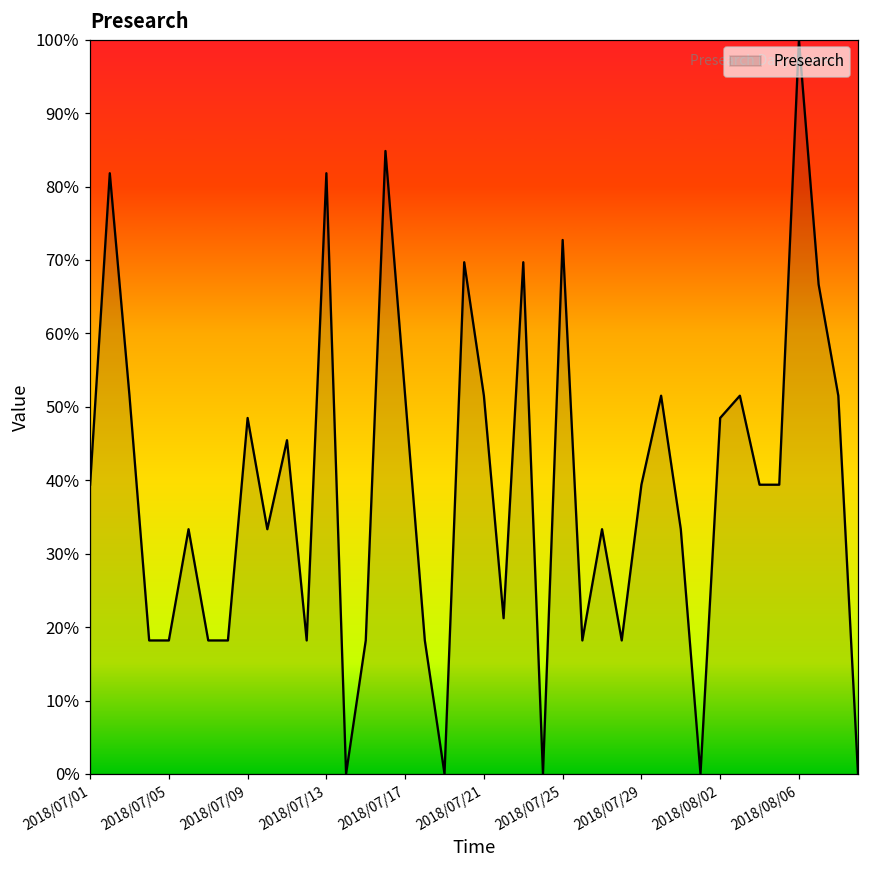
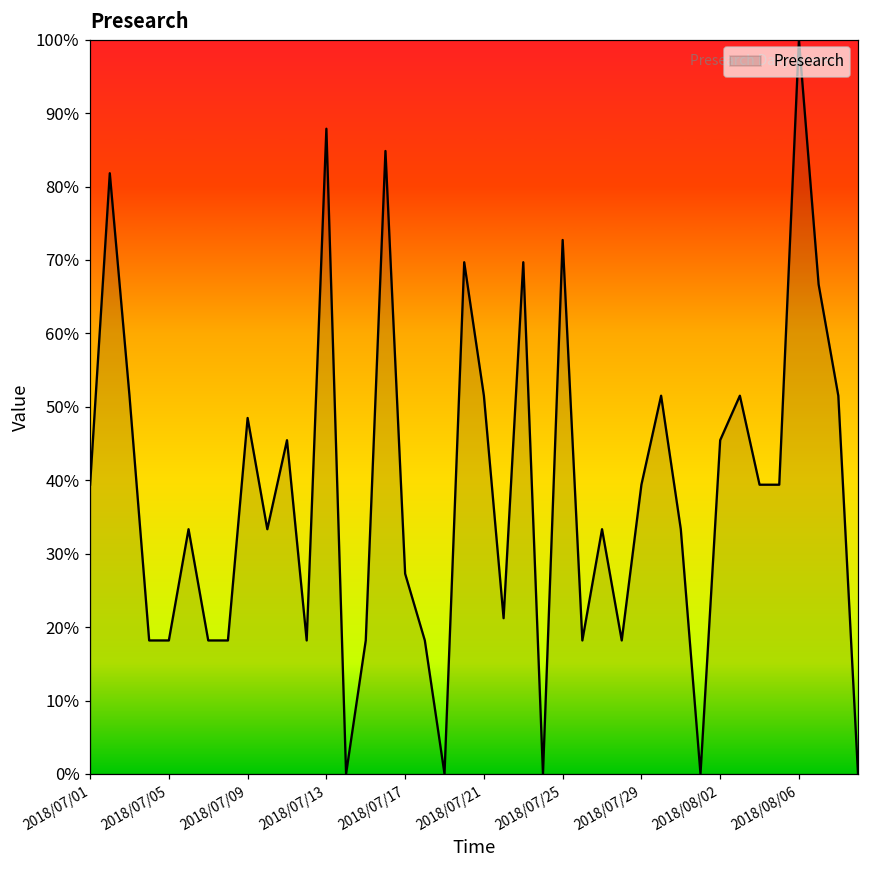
  {
    "2018/07/01": "39%",
    "2018/07/05": "18%",
    "2018/07/09": "48%",
-   "2018/07/13": "82%",
-   "2018/07/17": "52%",
+   "2018/07/13": "88%",
+   "2018/07/17": "27%",
    "2018/07/21": "52%",
    "2018/07/25": "73%",
    "2018/07/29": "39%",
-   "2018/08/02": "48%",
+   "2018/08/02": "45%",
    "2018/08/06": "100%"
  }
